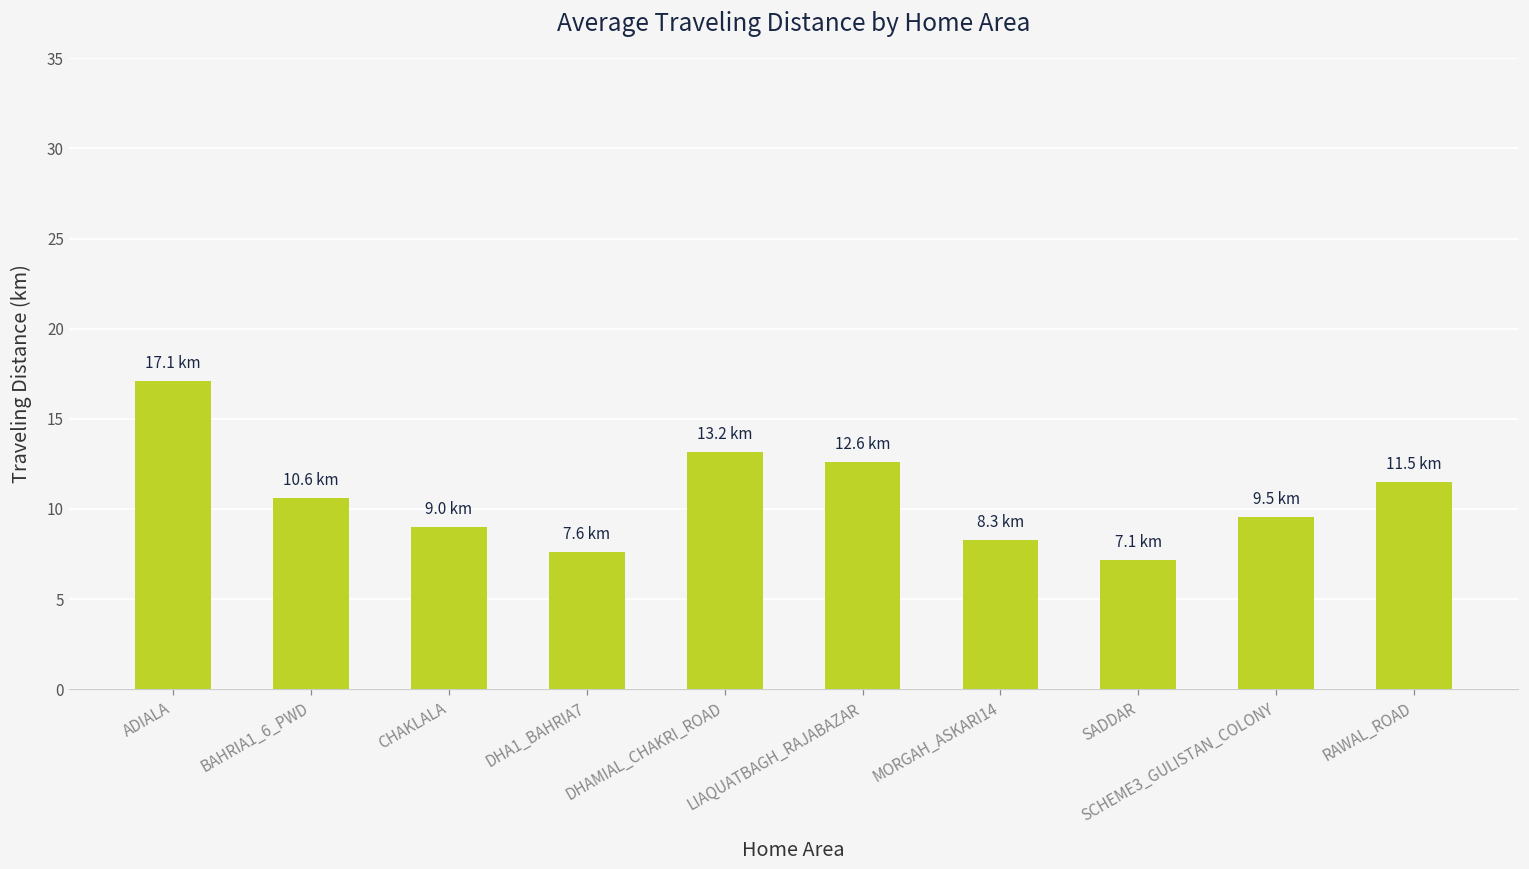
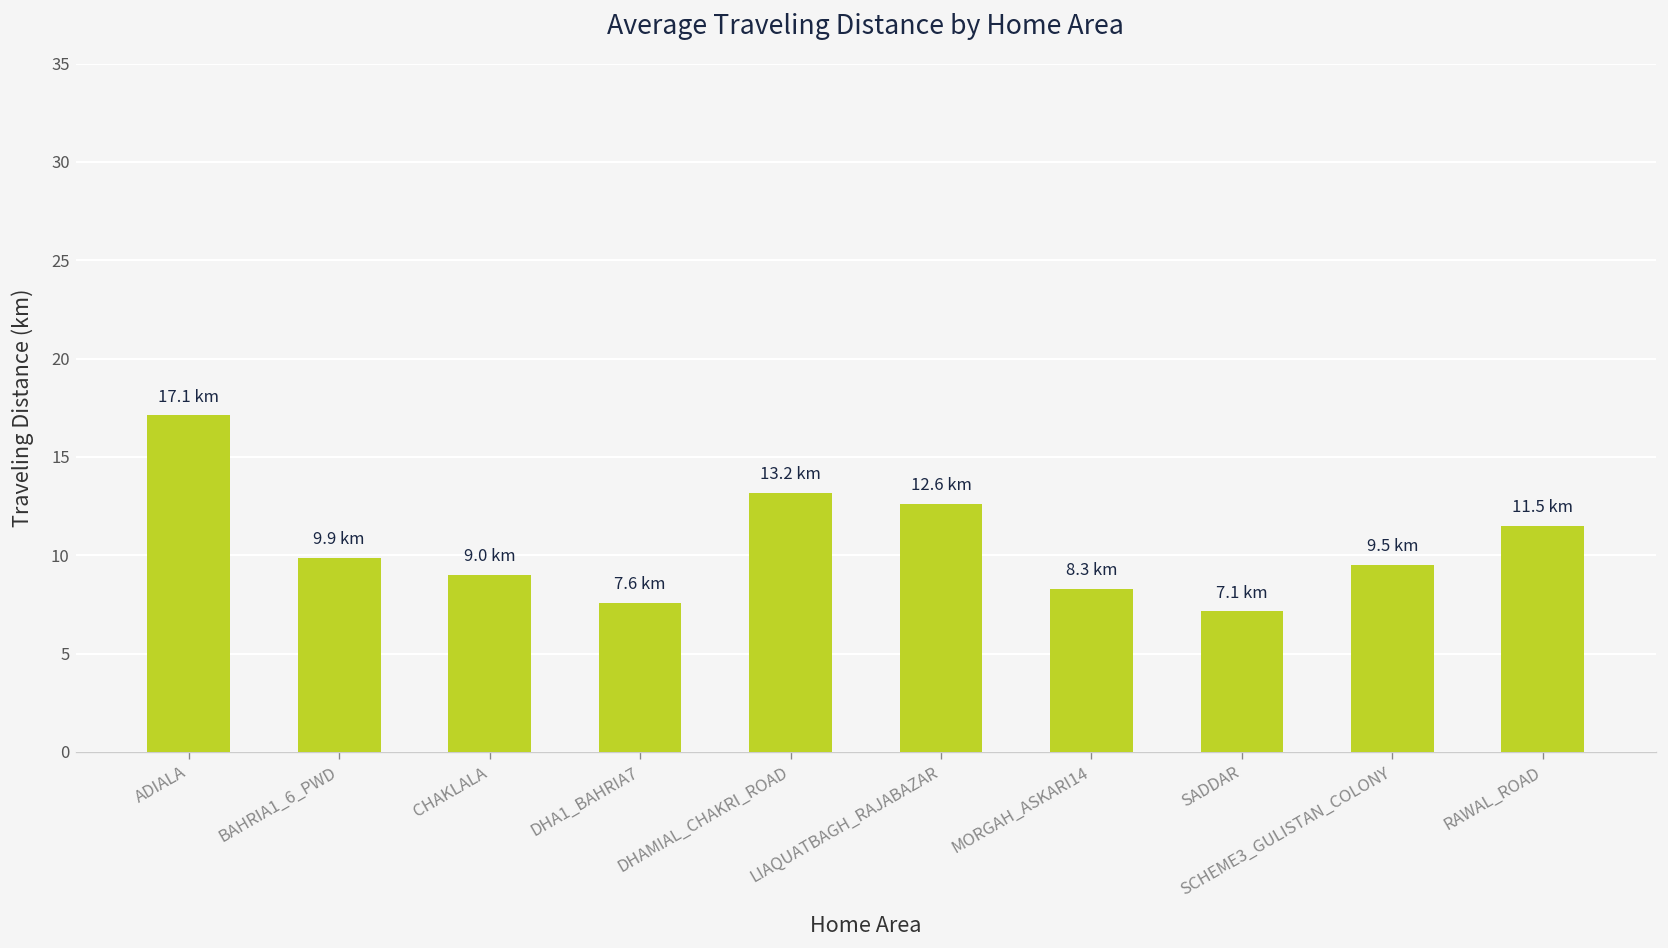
  {
    "ADIALA": 17.1,
-   "BAHRIA1_6_PWD": 10.6,
+   "BAHRIA1_6_PWD": 9.9,
    "CHAKLALA": 9.0,
    "DHA1_BAHRIA7": 7.6,
    "DHAMIAL_CHAKRI_ROAD": 13.2,
    "LIAQUATBAGH_RAJABAZAR": 12.6,
    "MORGAH_ASKARI14": 8.3,
    "SADDAR": 7.1,
    "SCHEME3_GULISTAN_COLONY": 9.5,
    "RAWAL_ROAD": 11.5
  }
